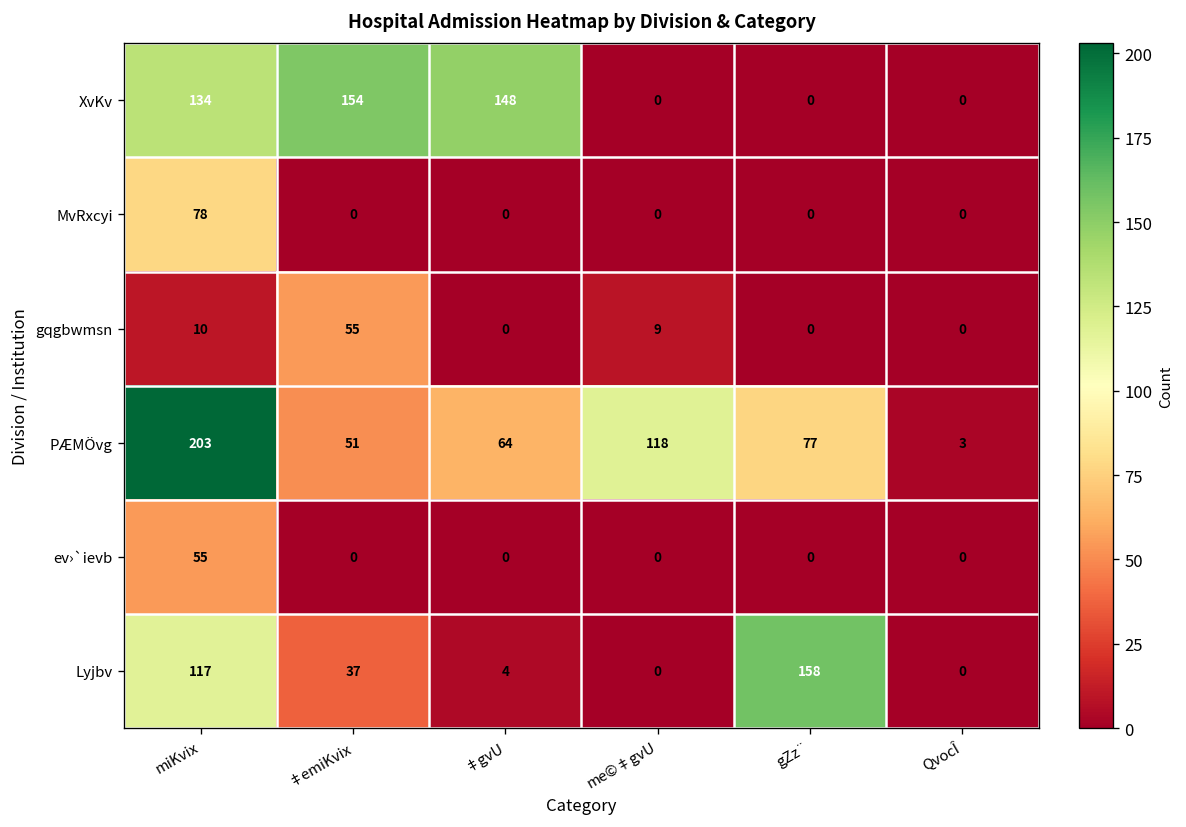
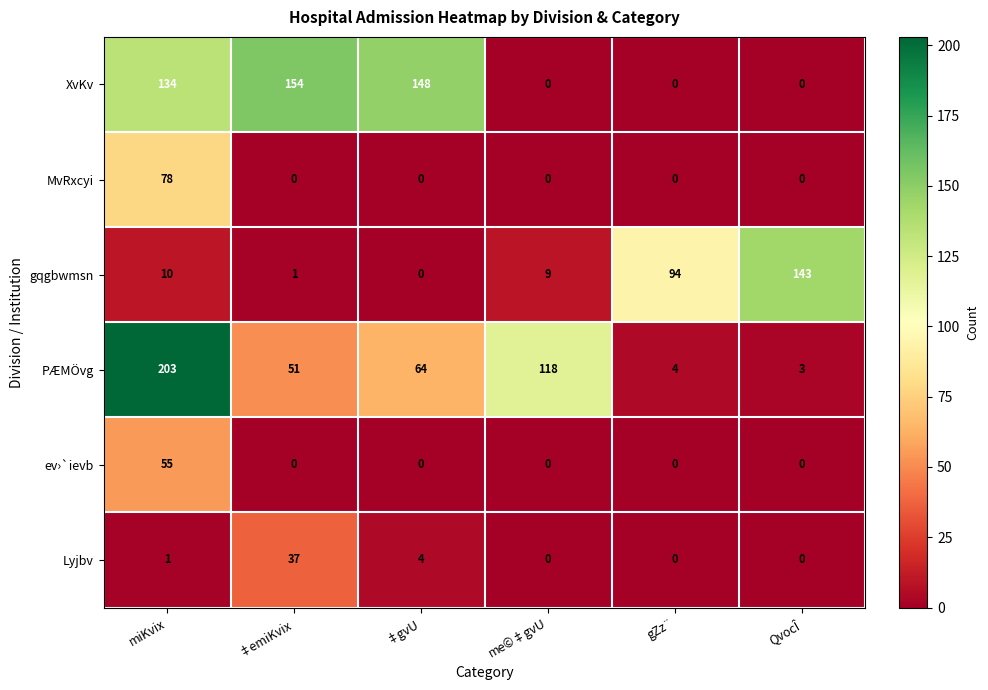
  {
    "XvKv": {
      "miKvix": 134,
      "‡emiKvix": 154,
      "‡gvU": 148,
      "me©‡gvU": 0,
      "gZz¨": 0,
      "QvocÎ": 0
    },
    "MvRxcyi": {
      "miKvix": 78,
      "‡emiKvix": 0,
      "‡gvU": 0,
      "me©‡gvU": 0,
      "gZz¨": 0,
      "QvocÎ": 0
    },
    "gqgbwmsn": {
      "miKvix": 10,
-     "‡emiKvix": 55,
+     "‡emiKvix": 1,
      "‡gvU": 0,
      "me©‡gvU": 9,
-     "gZz¨": 0,
-     "QvocÎ": 0
+     "gZz¨": 94,
+     "QvocÎ": 143
    },
    "PÆMÖvg": {
      "miKvix": 203,
      "‡emiKvix": 51,
      "‡gvU": 64,
      "me©‡gvU": 118,
-     "gZz¨": 77,
+     "gZz¨": 4,
      "QvocÎ": 3
    },
    "ev›`ievb": {
      "miKvix": 55,
      "‡emiKvix": 0,
      "‡gvU": 0,
      "me©‡gvU": 0,
      "gZz¨": 0,
      "QvocÎ": 0
    },
    "Lyjbv": {
-     "miKvix": 117,
+     "miKvix": 1,
      "‡emiKvix": 37,
      "‡gvU": 4,
      "me©‡gvU": 0,
-     "gZz¨": 158,
+     "gZz¨": 0,
      "QvocÎ": 0
    }
  }
